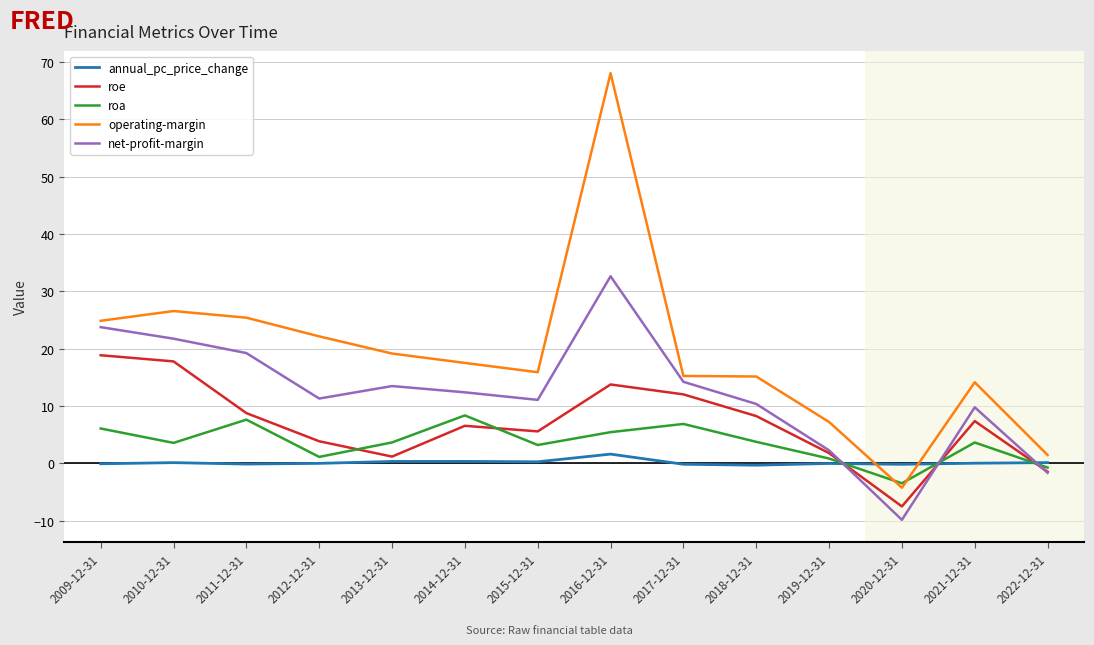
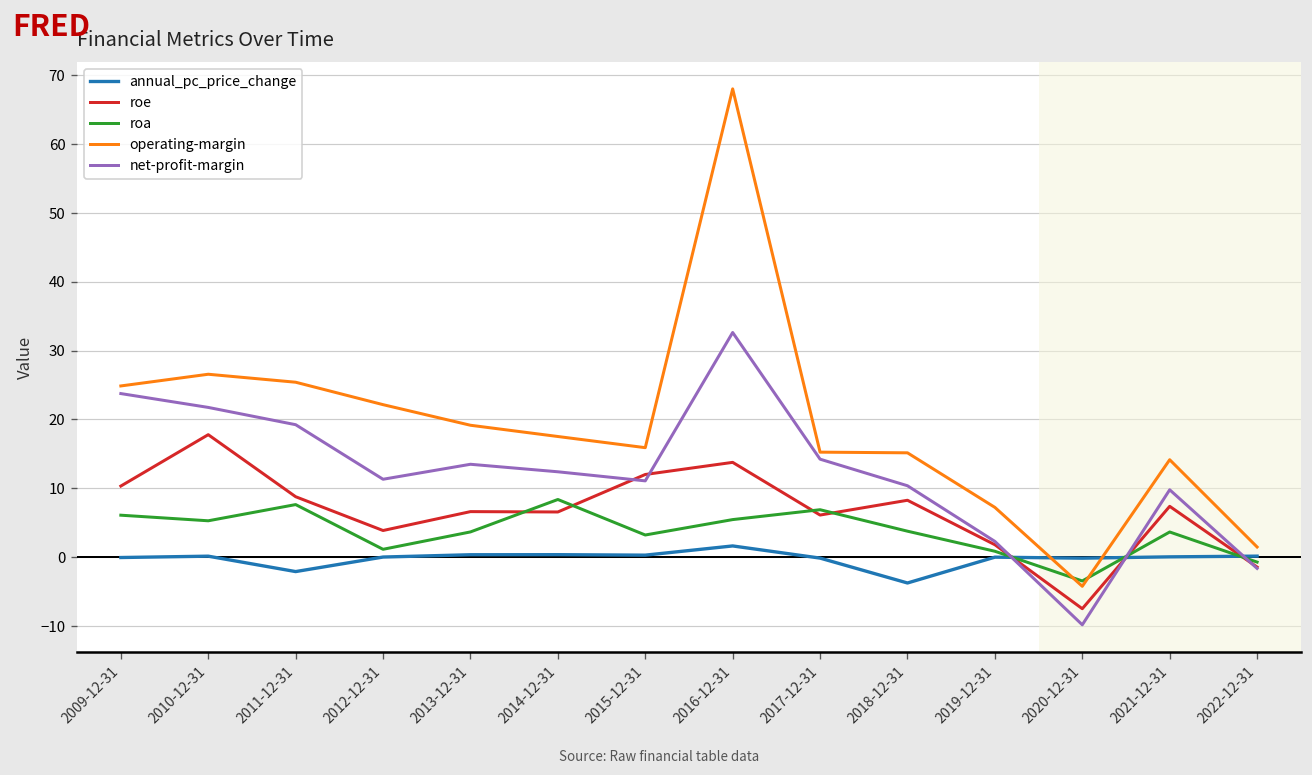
  {
    "annual_pc_price_change": {
      "2009-12-31": 0,
      "2010-12-31": 0,
-     "2011-12-31": 0,
+     "2011-12-31": -2,
      "2012-12-31": 0,
      "2013-12-31": 0,
      "2014-12-31": 0,
      "2015-12-31": 0,
      "2016-12-31": 2,
      "2017-12-31": 0,
-     "2018-12-31": 0,
+     "2018-12-31": -4,
      "2019-12-31": 0,
      "2020-12-31": 0,
      "2021-12-31": 0,
      "2022-12-31": 0
    },
    "roe": {
-     "2009-12-31": 19,
+     "2009-12-31": 10,
      "2010-12-31": 18,
      "2011-12-31": 9,
      "2012-12-31": 4,
-     "2013-12-31": 1,
+     "2013-12-31": 7,
      "2014-12-31": 7,
-     "2015-12-31": 6,
+     "2015-12-31": 12,
      "2016-12-31": 14,
-     "2017-12-31": 12,
+     "2017-12-31": 6,
      "2018-12-31": 8,
      "2019-12-31": 2,
      "2020-12-31": -7,
      "2021-12-31": 7
    },
    "roa": {
      "2009-12-31": 6,
-     "2010-12-31": 4,
+     "2010-12-31": 5,
      "2011-12-31": 8,
      "2012-12-31": 1,
      "2013-12-31": 4,
      "2014-12-31": 8,
      "2015-12-31": 3,
      "2016-12-31": 5,
      "2017-12-31": 7,
      "2018-12-31": 4,
      "2019-12-31": 1,
      "2020-12-31": -3,
      "2021-12-31": 4,
      "2022-12-31": -1
    },
    "operating-margin": {
      "2009-12-31": 25,
      "2010-12-31": 27,
      "2011-12-31": 25,
      "2012-12-31": 22,
      "2013-12-31": 19,
      "2014-12-31": 18,
      "2015-12-31": 16,
      "2016-12-31": 68,
      "2017-12-31": 15,
      "2018-12-31": 15,
      "2019-12-31": 7,
      "2020-12-31": -4,
      "2021-12-31": 14,
      "2022-12-31": 1
    },
    "net-profit-margin": {
      "2009-12-31": 24,
      "2010-12-31": 22,
      "2011-12-31": 19,
      "2012-12-31": 11,
      "2013-12-31": 13,
      "2014-12-31": 12,
      "2015-12-31": 11,
      "2016-12-31": 33,
      "2017-12-31": 14,
      "2018-12-31": 10,
      "2019-12-31": 2,
      "2020-12-31": -10,
      "2021-12-31": 10
    }
  }
